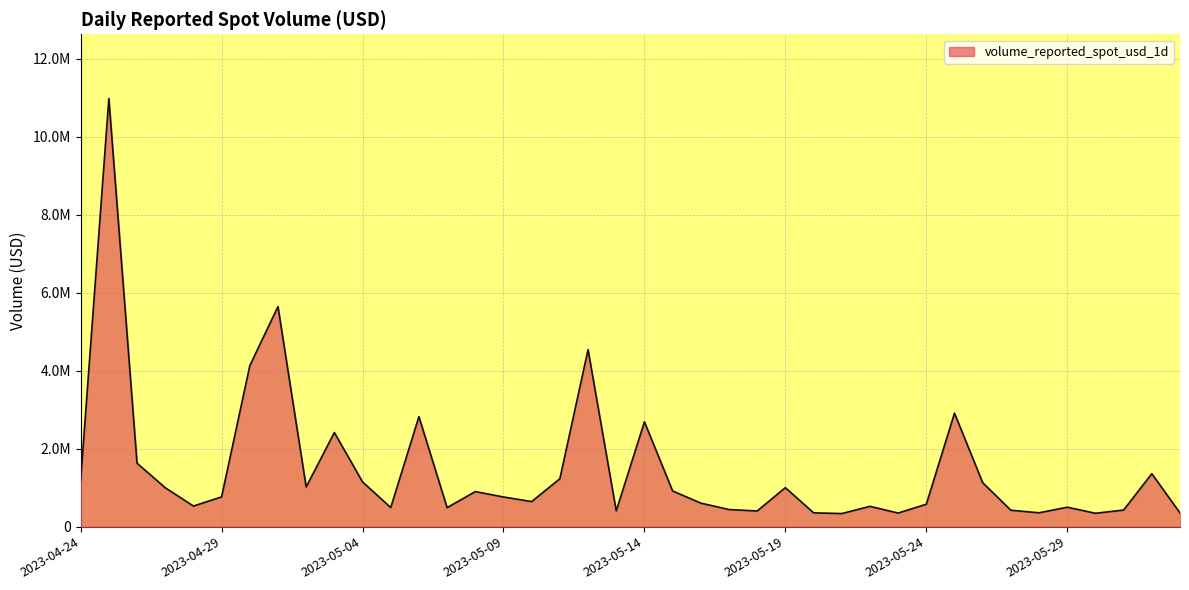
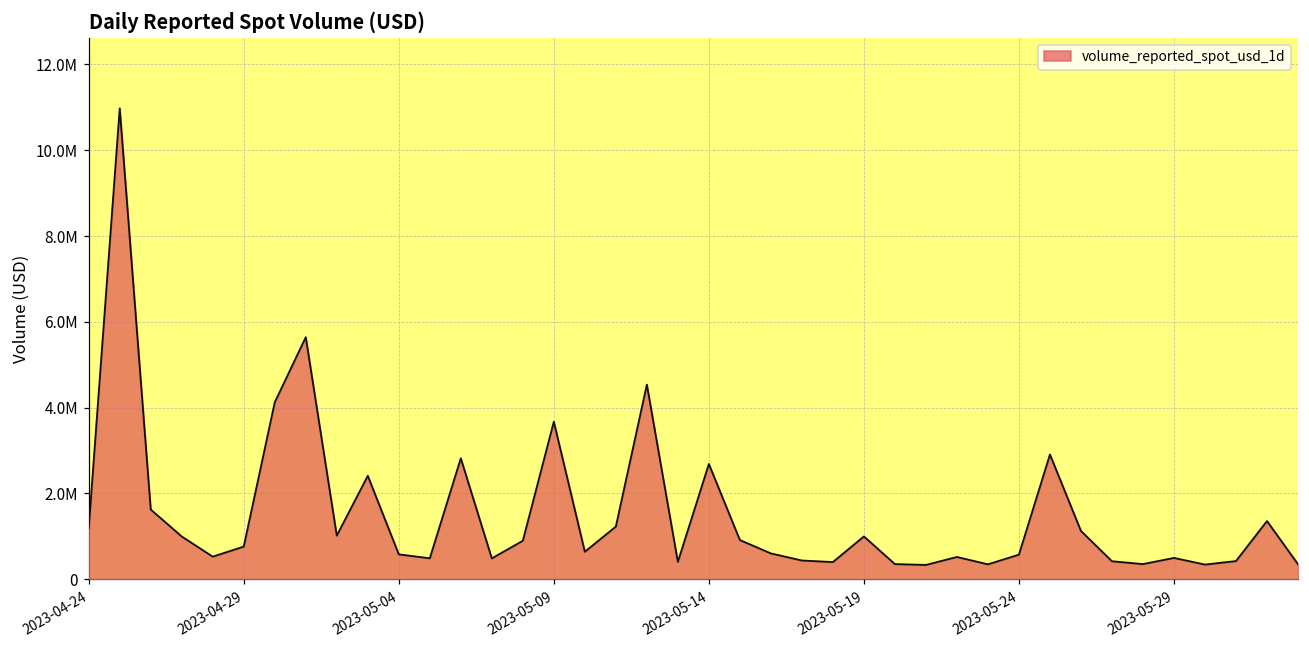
  {
    "2023-04-24": 1200000,
    "2023-04-29": 800000,
-   "2023-05-04": 1100000,
-   "2023-05-09": 800000,
+   "2023-05-04": 600000,
+   "2023-05-09": 3700000,
    "2023-05-14": 2700000,
    "2023-05-19": 1000000,
    "2023-05-24": 600000,
    "2023-05-29": 500000
  }
